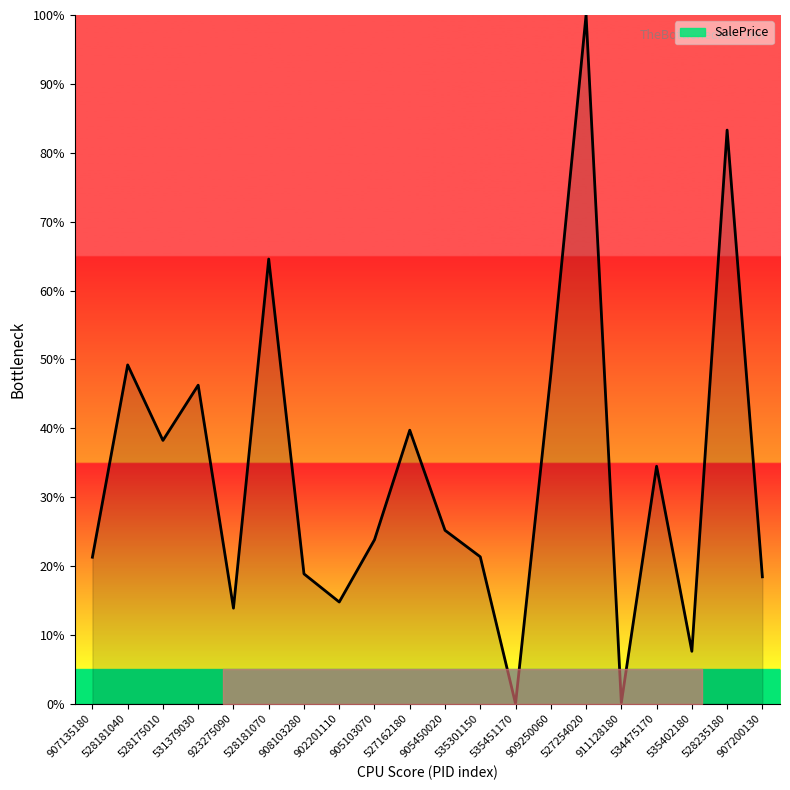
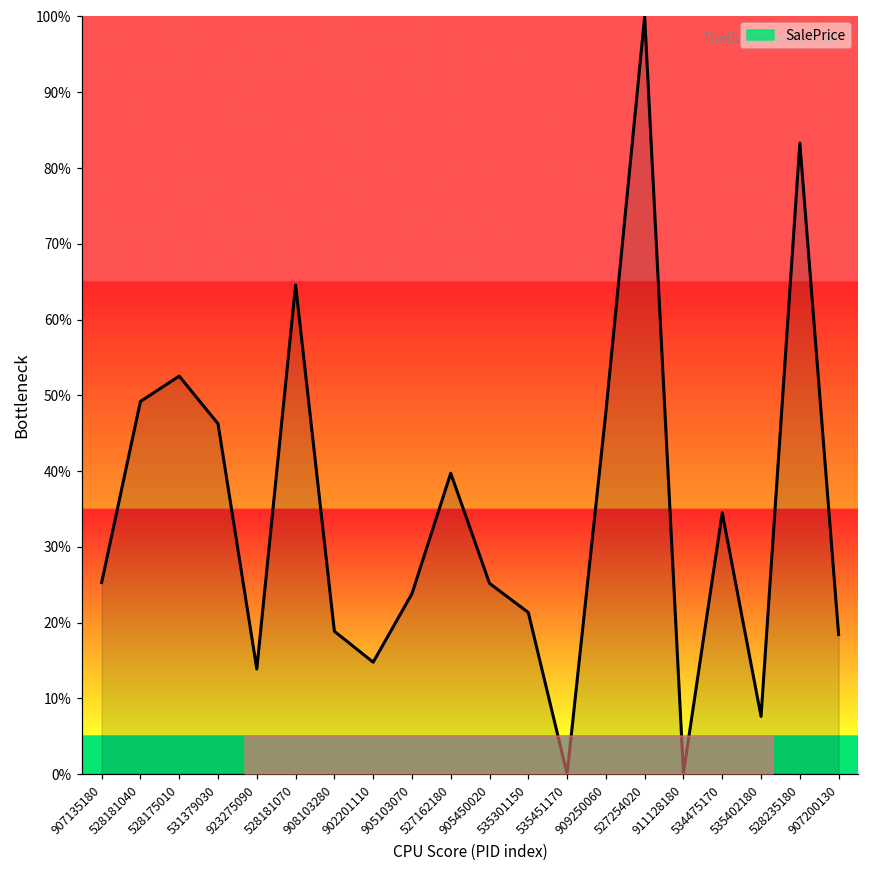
  {
-   "907135180": "21%",
+   "907135180": "25%",
    "528181040": "49%",
-   "528175010": "38%",
+   "528175010": "53%",
    "531379030": "46%",
    "923275090": "14%",
    "528181070": "65%",
    "908103280": "19%",
    "902201110": "15%",
    "905103070": "24%",
    "527162180": "40%",
    "905450020": "25%",
    "535301150": "21%",
    "909250060": "48%",
    "527254020": "100%",
    "534475170": "34%",
    "535402180": "8%",
    "528235180": "83%",
    "907200130": "18%"
  }
